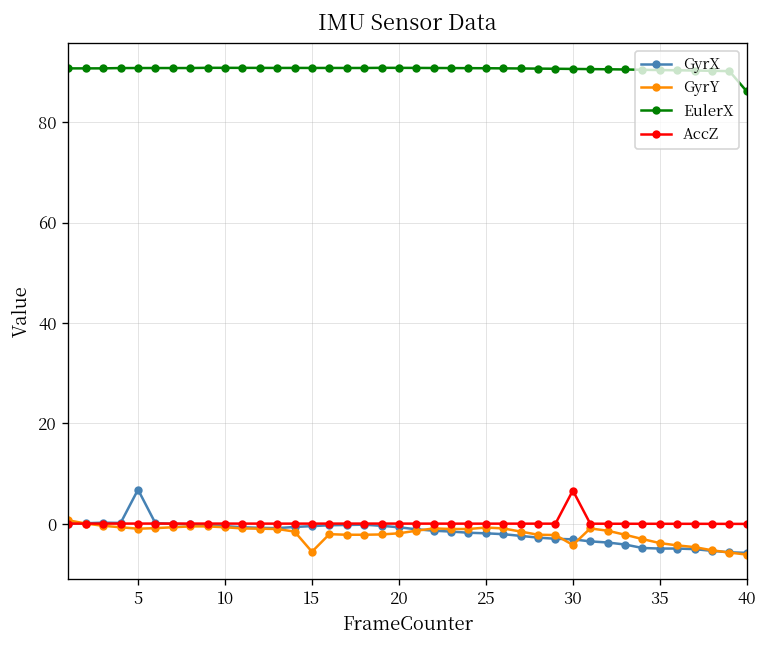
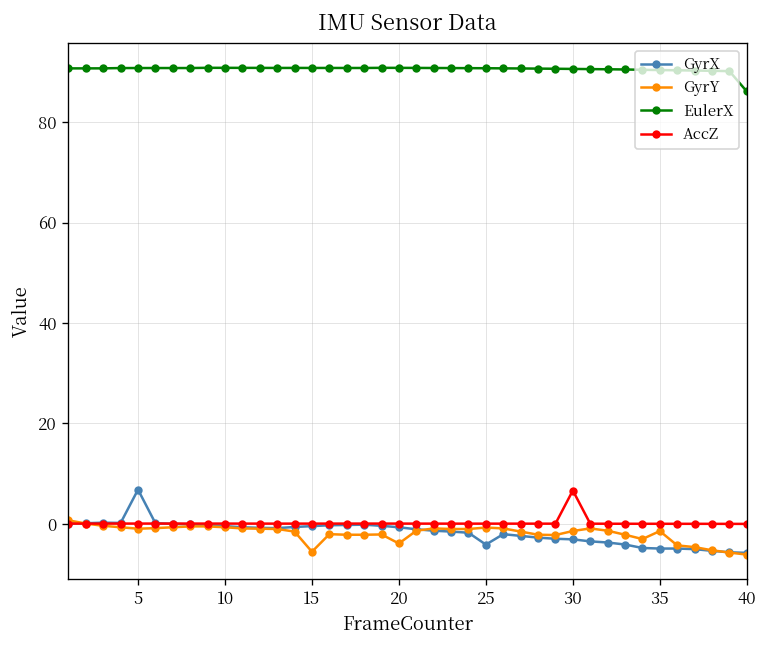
  {
    "GyrX": {
      "5": 7,
      "20": -1,
-     "25": -2,
+     "25": -4,
      "30": -3,
      "35": -5
    },
    "GyrY": {
      "5": -1,
      "15": -6,
-     "20": -2,
+     "20": -4,
      "25": -1,
-     "30": -4,
-     "35": -4
+     "30": -1,
+     "35": -1
    },
    "EulerX": {
      "5": 91,
      "10": 91,
      "15": 91,
      "20": 91,
      "25": 91,
      "30": 91,
      "40": 86
    },
    "AccZ": {
      "5": 0,
      "20": 0,
      "25": 0,
      "30": 7,
      "35": 0,
      "40": 0
    }
  }
